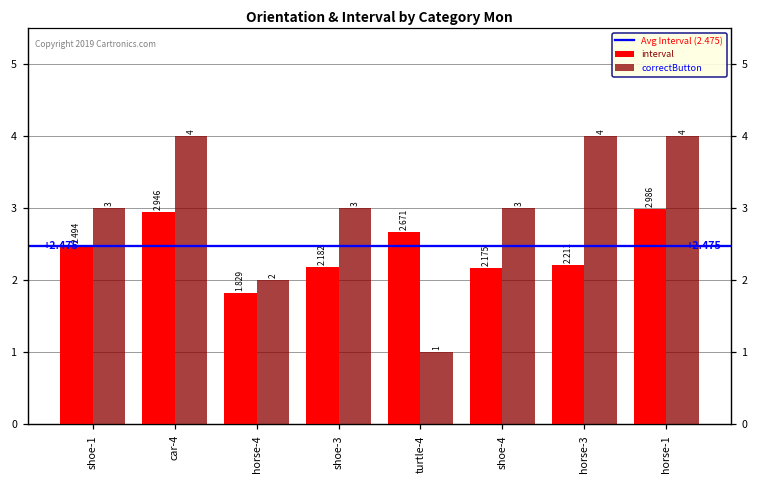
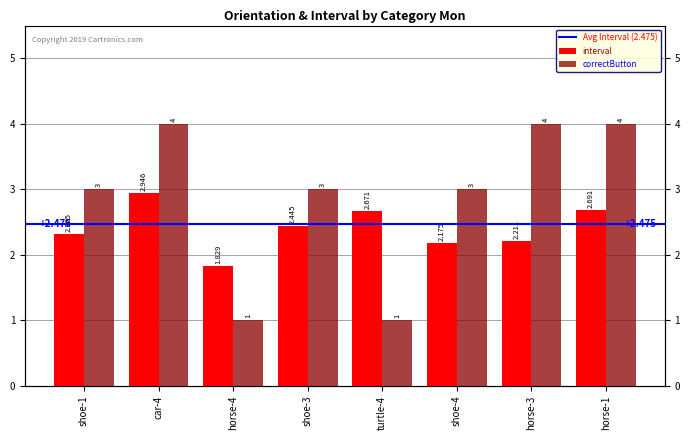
  {
    "interval": {
-     "shoe-1": 2.494,
+     "shoe-1": 2.325,
      "car-4": 2.946,
      "horse-4": 1.829,
-     "shoe-3": 2.182,
+     "shoe-3": 2.445,
      "turtle-4": 2.671,
      "shoe-4": 2.175,
      "horse-3": 2.211,
-     "horse-1": 2.986
+     "horse-1": 2.691
    },
    "correctButton": {
      "shoe-1": 3,
      "car-4": 4,
-     "horse-4": 2,
+     "horse-4": 1,
      "shoe-3": 3,
      "turtle-4": 1,
      "shoe-4": 3,
      "horse-3": 4,
      "horse-1": 4
    }
  }
